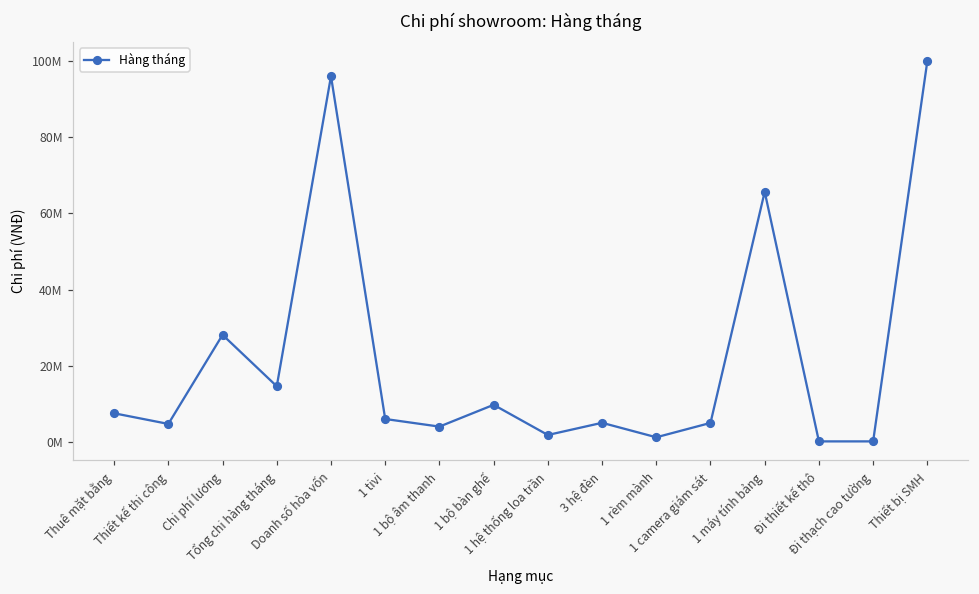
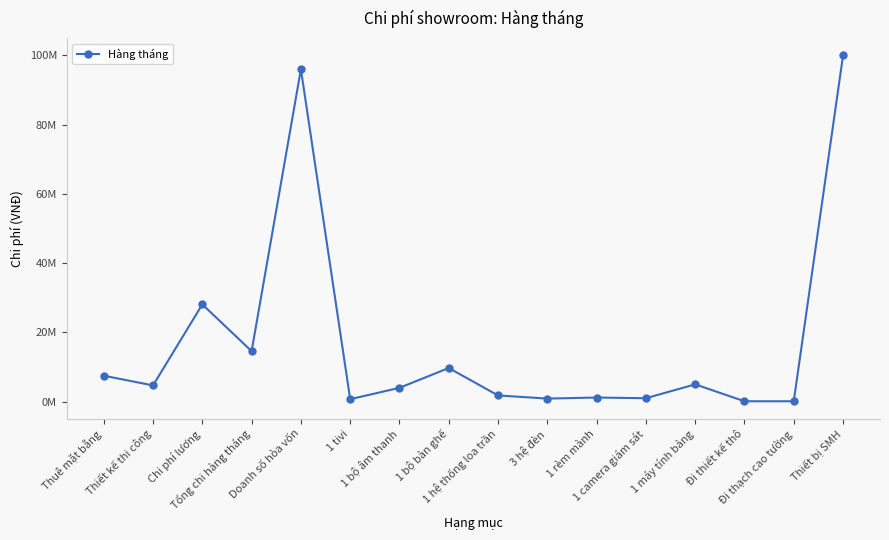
  {
    "Thuê mặt bằng": 8000000,
    "Thiết kế thi công": 5000000,
    "Chi phí lương": 28000000,
    "Tổng chi hàng tháng": 15000000,
    "Doanh số hòa vốn": 96000000,
-   "1 tivi": 6000000,
+   "1 tivi": 1000000,
    "1 bộ âm thanh": 4000000,
    "1 bộ bàn ghế": 10000000,
    "1 hệ thống loa trần": 2000000,
-   "3 hệ đèn": 5000000,
+   "3 hệ đèn": 1000000,
    "1 rèm mành": 1000000,
-   "1 camera giám sát": 5000000,
-   "1 máy tính bảng": 66000000,
+   "1 camera giám sát": 1000000,
+   "1 máy tính bảng": 5000000,
    "Đi thiết kế thô": 0,
    "Đi thạch cao tường": 0,
    "Thiết bị SMH": 100000000
  }
